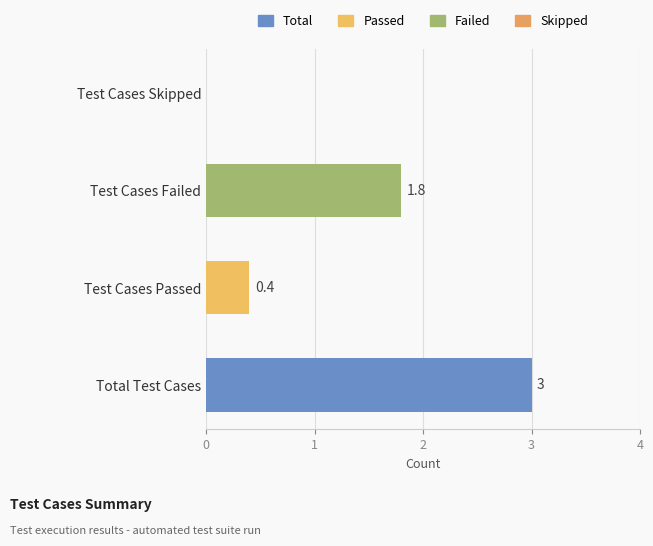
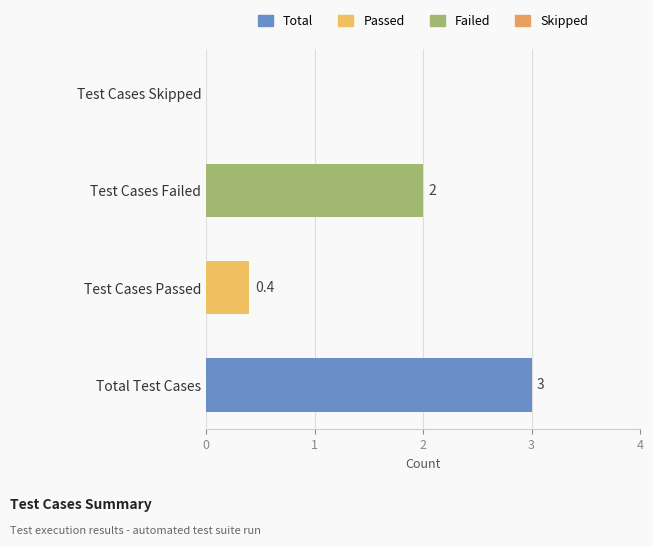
  {
-   "Test Cases Failed": 1.8,
+   "Test Cases Failed": 2,
    "Test Cases Passed": 0.4,
    "Total Test Cases": 3
  }
